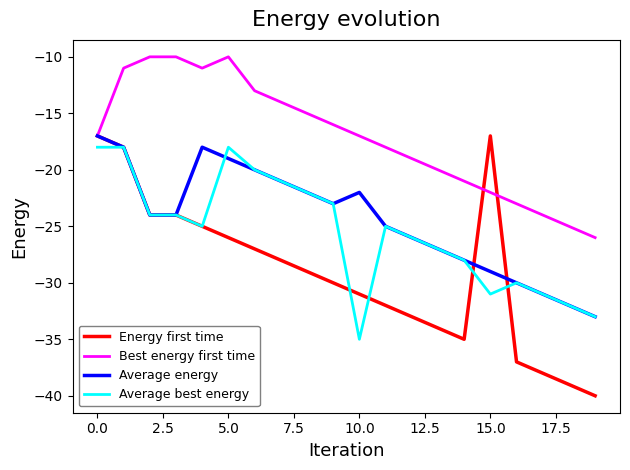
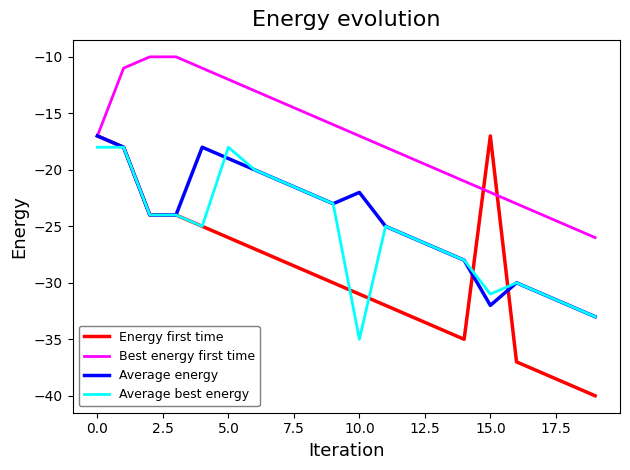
  {
    "Energy first time": {
      "5.0": -26,
      "10.0": -31,
      "15.0": -17
    },
    "Best energy first time": {
-     "5.0": -10,
+     "5.0": -12,
      "10.0": -17,
      "15.0": -22
    },
    "Average energy": {
      "5.0": -19,
      "10.0": -22,
-     "15.0": -29
+     "15.0": -32
    },
    "Average best energy": {
      "0.0": -18,
      "5.0": -18,
      "10.0": -35,
      "15.0": -31
    }
  }
